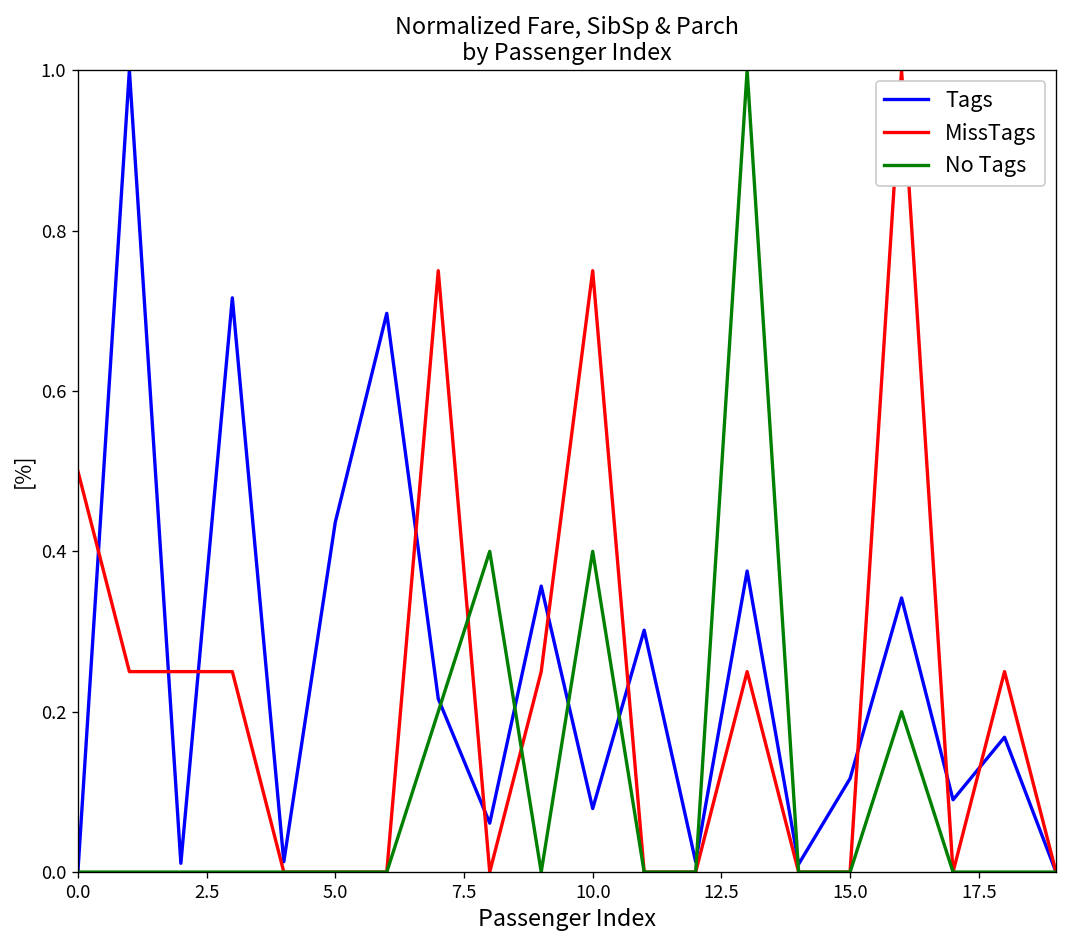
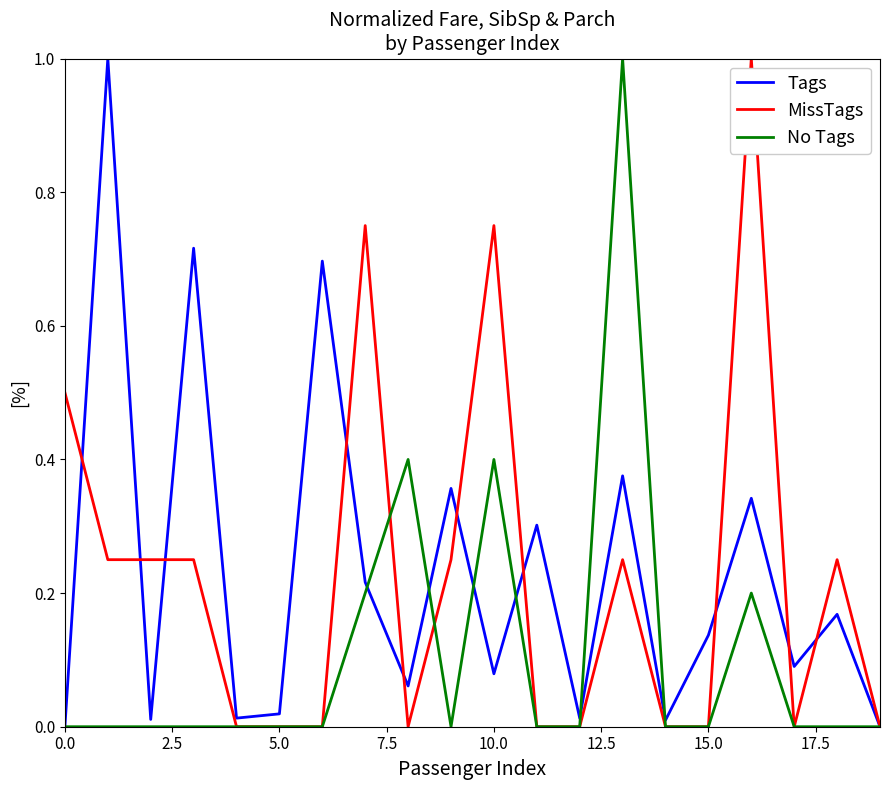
  {
    "Tags": {
-     "5.0": 0.44,
+     "5.0": 0.02,
      "10.0": 0.08,
-     "15.0": 0.12
+     "15.0": 0.14
    },
    "MissTags": {
      "0.0": 0.50,
      "10.0": 0.75
    },
    "No Tags": {
      "10.0": 0.40
    }
  }
